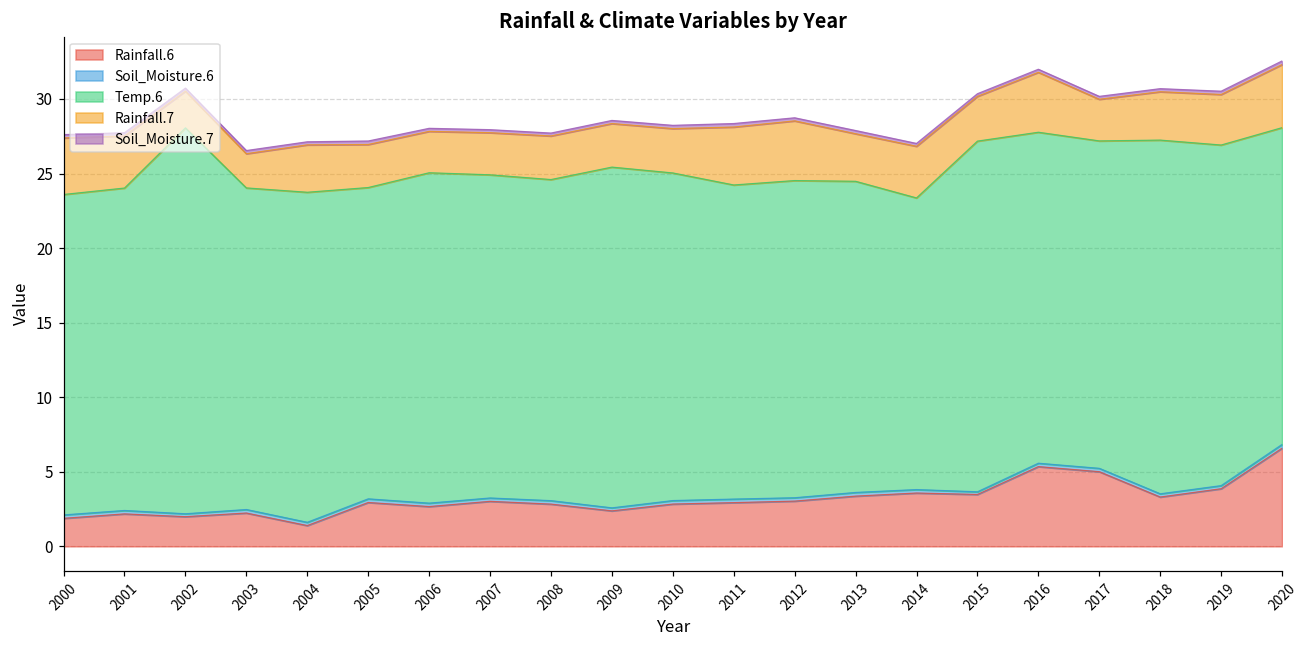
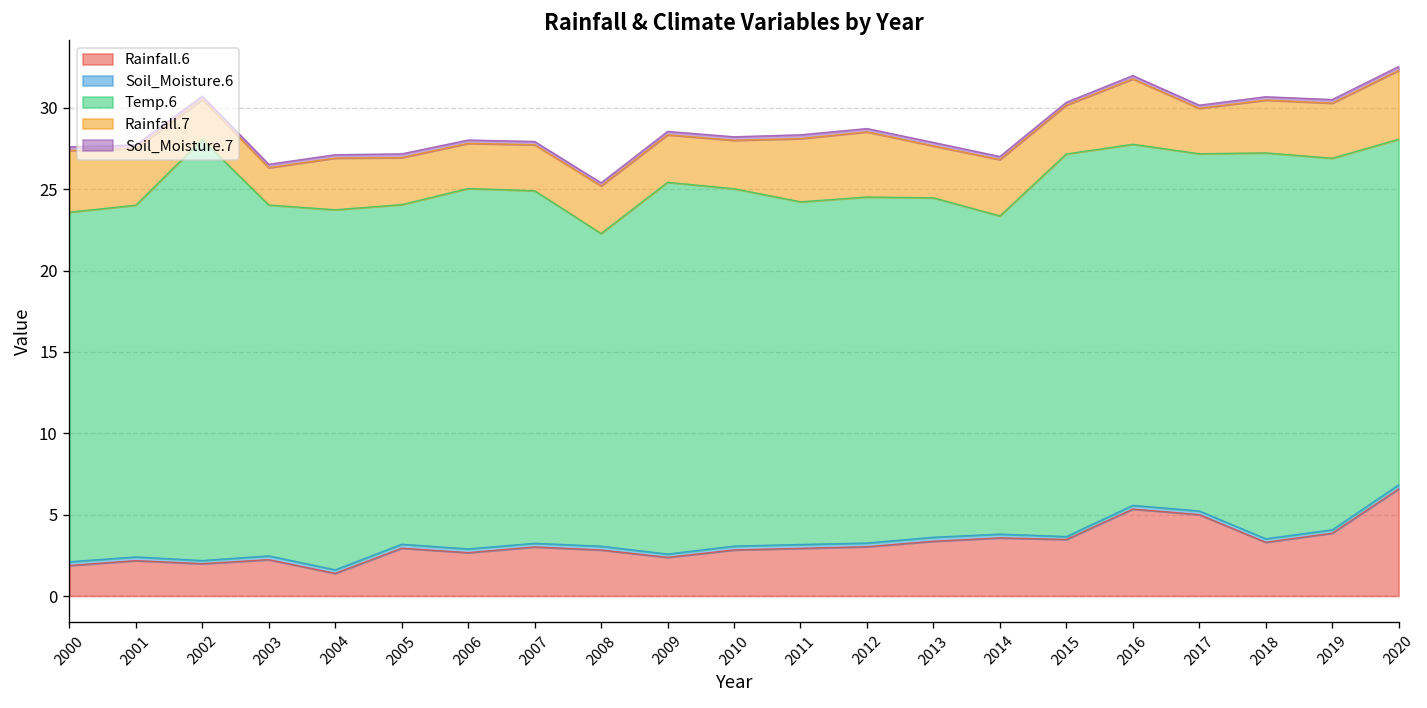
  {
    "Rainfall.6": {
      "2000": 1.9,
      "2001": 2.2,
      "2002": 2.0,
      "2003": 2.2,
      "2004": 1.4,
      "2005": 2.9,
      "2006": 2.7,
      "2007": 3.0,
      "2008": 2.8,
      "2009": 2.4,
      "2010": 2.8,
      "2011": 2.9,
      "2012": 3.0,
      "2013": 3.4,
      "2014": 3.6,
      "2016": 5.3,
      "2017": 5.0,
      "2018": 3.3,
      "2019": 3.9,
      "2020": 6.6
    },
    "Soil_Moisture.6": {
      "2000": 0.2,
      "2001": 0.2,
      "2002": 0.2,
      "2003": 0.2,
      "2004": 0.2,
      "2005": 0.2,
      "2006": 0.2,
      "2007": 0.2,
      "2008": 0.2,
      "2009": 0.2,
      "2010": 0.2,
      "2011": 0.2,
      "2012": 0.2,
      "2013": 0.2,
      "2014": 0.2,
      "2016": 0.2,
      "2017": 0.2,
      "2018": 0.2,
      "2019": 0.2,
      "2020": 0.3
    },
    "Temp.6": {
      "2000": 21.5,
      "2001": 21.6,
      "2003": 21.6,
      "2004": 22.1,
      "2005": 20.9,
      "2006": 22.2,
      "2007": 21.7,
-     "2008": 21.5,
+     "2008": 19.2,
      "2009": 22.9,
      "2010": 22.0,
      "2011": 21.1,
      "2012": 21.3,
      "2013": 20.9,
      "2014": 19.6,
      "2015": 23.5,
      "2016": 22.2,
      "2017": 22.0,
      "2018": 23.7,
      "2019": 22.8,
      "2020": 21.2
    },
    "Rainfall.7": {
      "2000": 3.8,
      "2003": 2.3,
      "2004": 3.2,
      "2005": 2.9,
      "2006": 2.8,
      "2007": 2.8,
      "2008": 2.9,
      "2009": 2.9,
      "2010": 3.0,
      "2011": 3.9,
      "2012": 4.0,
      "2013": 3.2,
      "2014": 3.5,
      "2016": 4.0,
      "2017": 2.8,
      "2018": 3.2,
      "2019": 3.4,
      "2020": 4.2
    },
    "Soil_Moisture.7": {
      "2000": 0.2,
      "2003": 0.2,
      "2004": 0.2,
      "2005": 0.2,
      "2006": 0.2,
      "2007": 0.2,
      "2008": 0.2,
      "2009": 0.2,
      "2010": 0.2,
      "2011": 0.2,
      "2012": 0.2,
      "2013": 0.2,
      "2014": 0.2,
      "2016": 0.2,
      "2017": 0.2,
      "2018": 0.2,
      "2019": 0.2,
      "2020": 0.2
    }
  }
